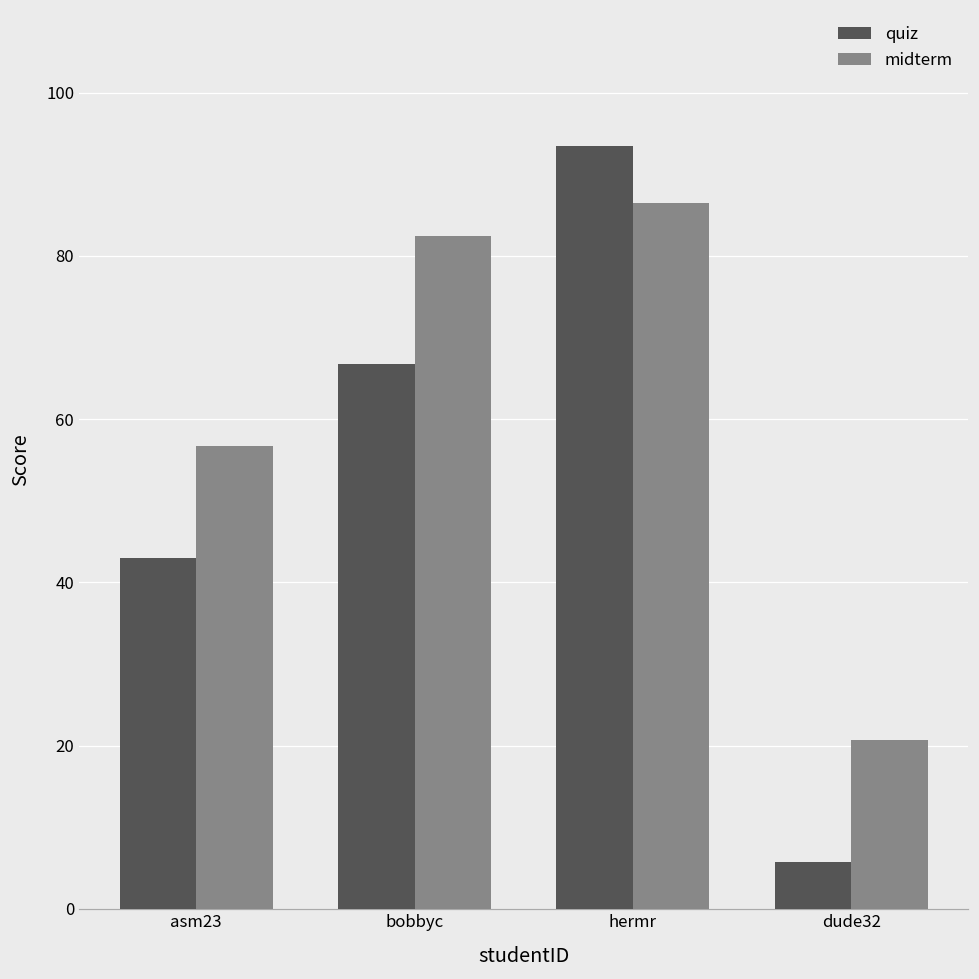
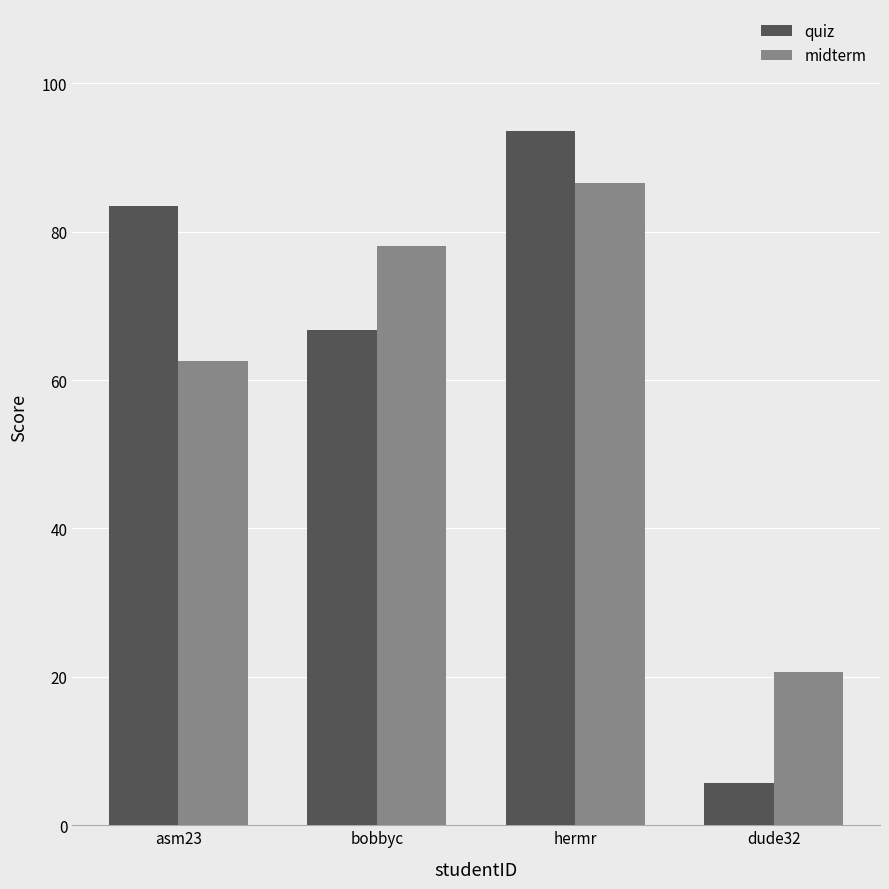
  {
    "quiz": {
-     "asm23": 43,
+     "asm23": 83,
      "bobbyc": 67,
      "hermr": 94,
      "dude32": 6
    },
    "midterm": {
-     "asm23": 57,
-     "bobbyc": 82,
+     "asm23": 63,
+     "bobbyc": 78,
      "hermr": 87,
      "dude32": 21
    }
  }
